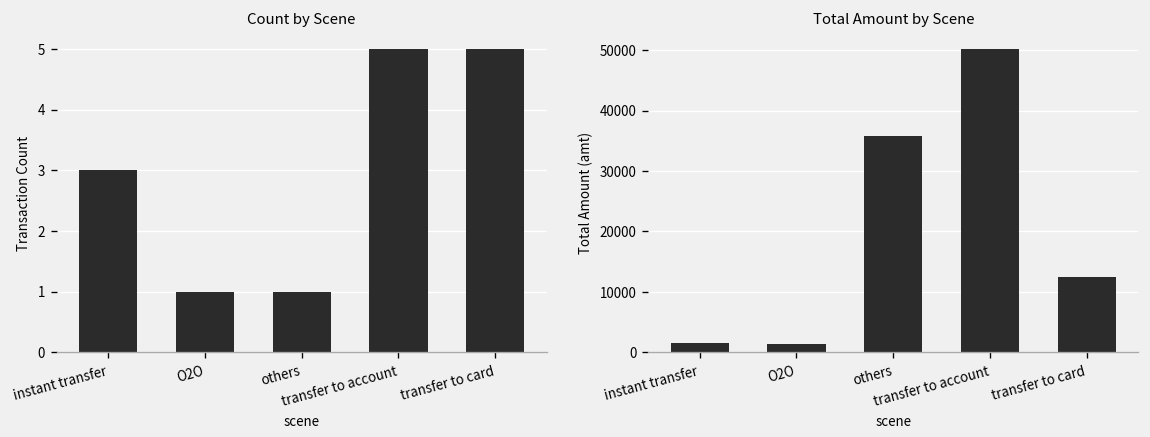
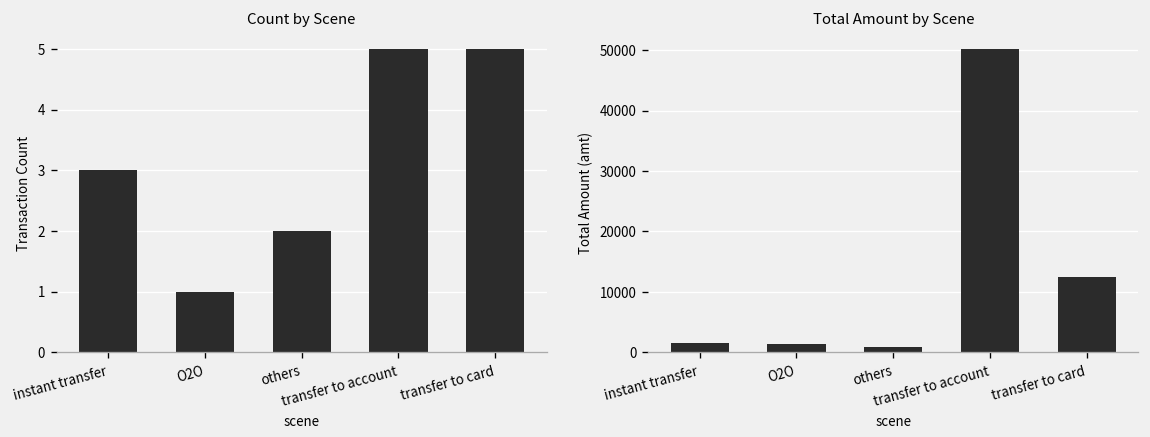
  {
    "Count by Scene": {
      "instant transfer": 3,
      "O2O": 1,
-     "others": 1,
+     "others": 2,
      "transfer to account": 5,
      "transfer to card": 5
    },
    "Total Amount by Scene": {
      "instant transfer": 1000,
      "O2O": 1000,
-     "others": 36000,
+     "others": 1000,
      "transfer to account": 50000,
      "transfer to card": 13000
    }
  }
